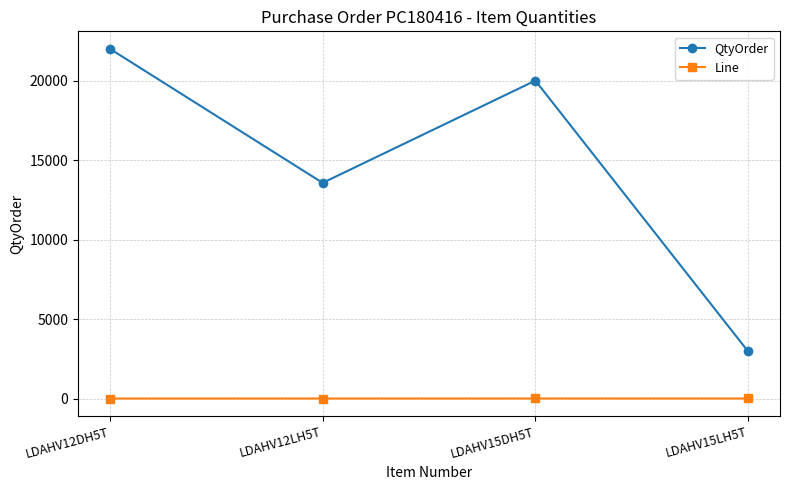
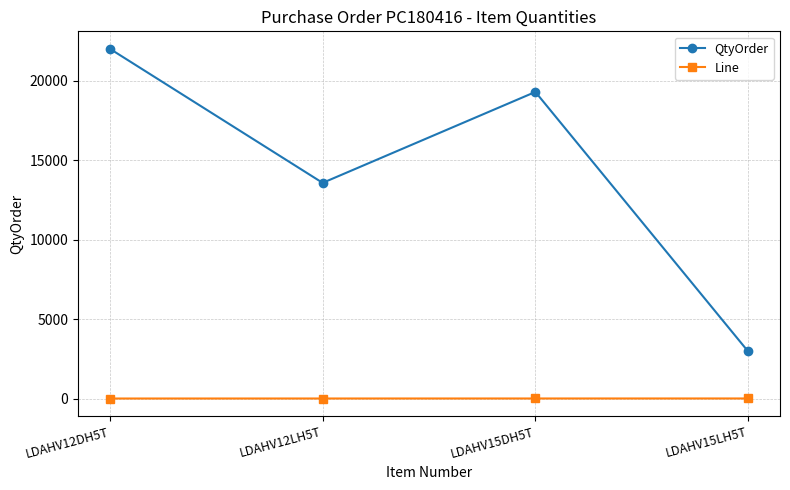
  {
    "QtyOrder": {
      "LDAHV12DH5T": 22000,
      "LDAHV12LH5T": 13600,
-     "LDAHV15DH5T": 20000,
+     "LDAHV15DH5T": 19300,
      "LDAHV15LH5T": 3000
    },
    "Line": {
      "LDAHV12DH5T": 0,
      "LDAHV12LH5T": 0,
      "LDAHV15DH5T": 0,
      "LDAHV15LH5T": 0
    }
  }
